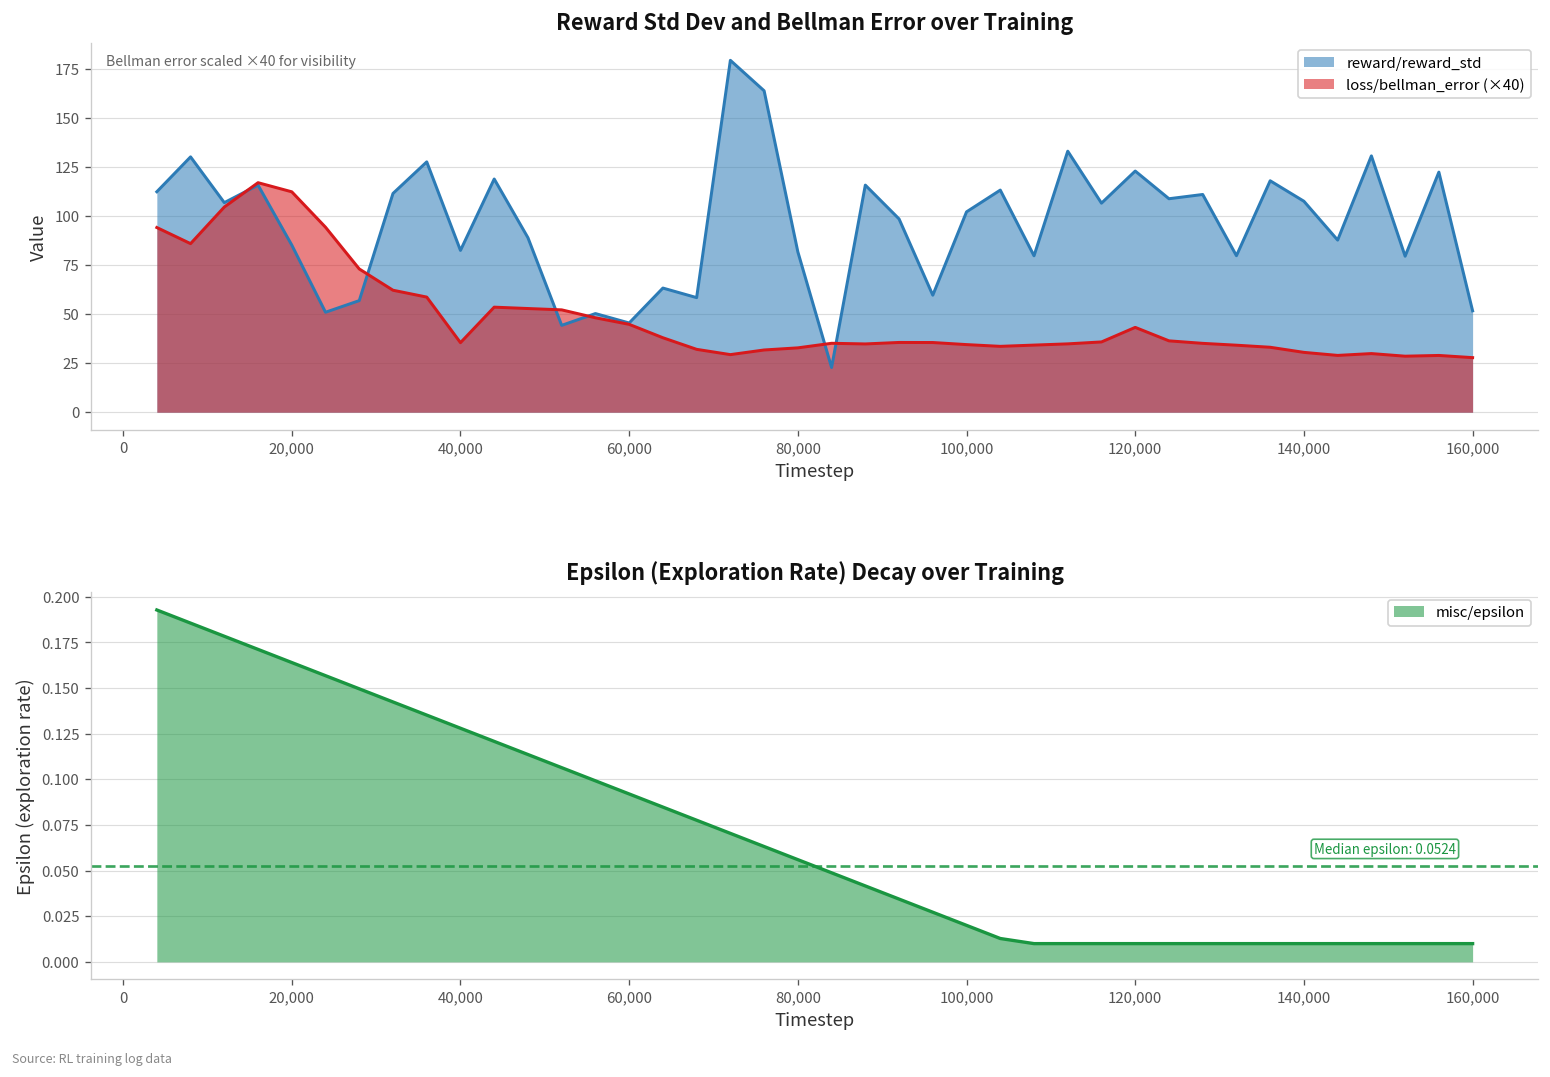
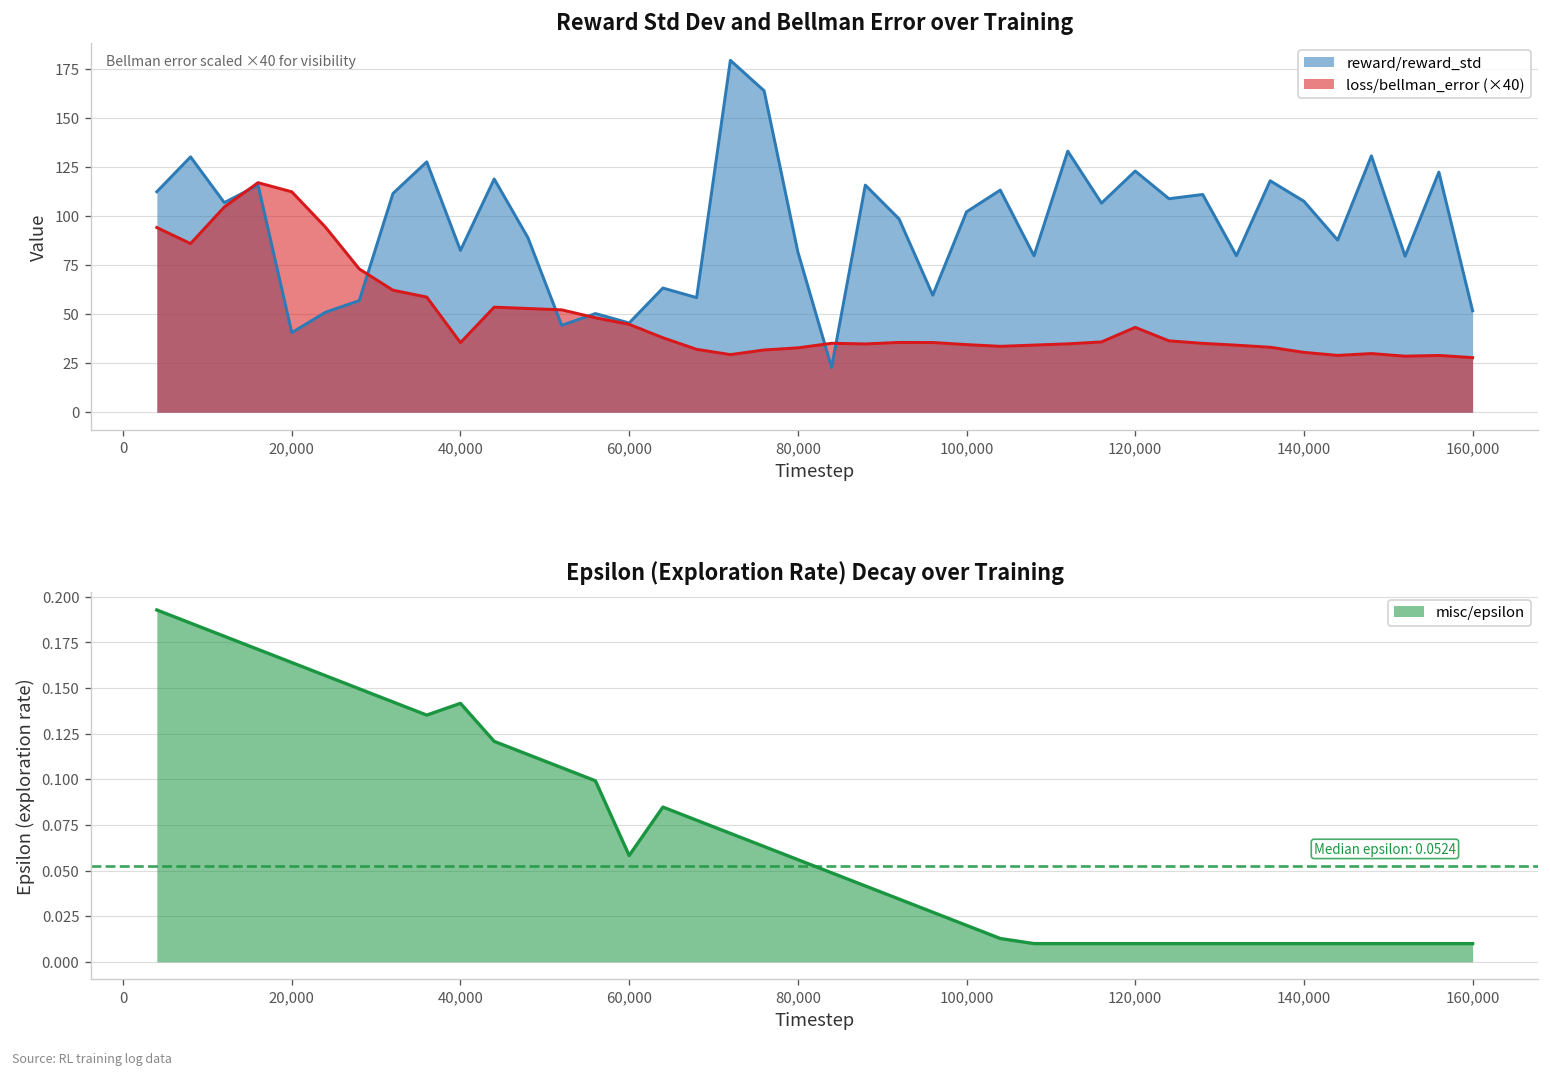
  {
    "Reward Std Dev and Bellman Error over Training": {
      "reward/reward_std": {
-       "20,000": 85,
+       "20,000": 41,
        "40,000": 82,
        "80,000": 82,
        "100,000": 102,
        "120,000": 123,
        "140,000": 107,
        "160,000": 52
      },
      "loss/bellman_error (×40)": {
        "20,000": 112,
        "40,000": 35,
        "80,000": 33,
        "100,000": 34,
        "120,000": 43,
        "140,000": 30,
        "160,000": 28
      }
    },
    "Epsilon (Exploration Rate) Decay over Training": {
      "20,000": 0.164,
-     "40,000": 0.128,
-     "60,000": 0.092,
+     "40,000": 0.142,
+     "60,000": 0.058,
      "80,000": 0.056,
      "100,000": 0.020,
      "120,000": 0.010,
      "140,000": 0.010,
      "160,000": 0.010
    }
  }
